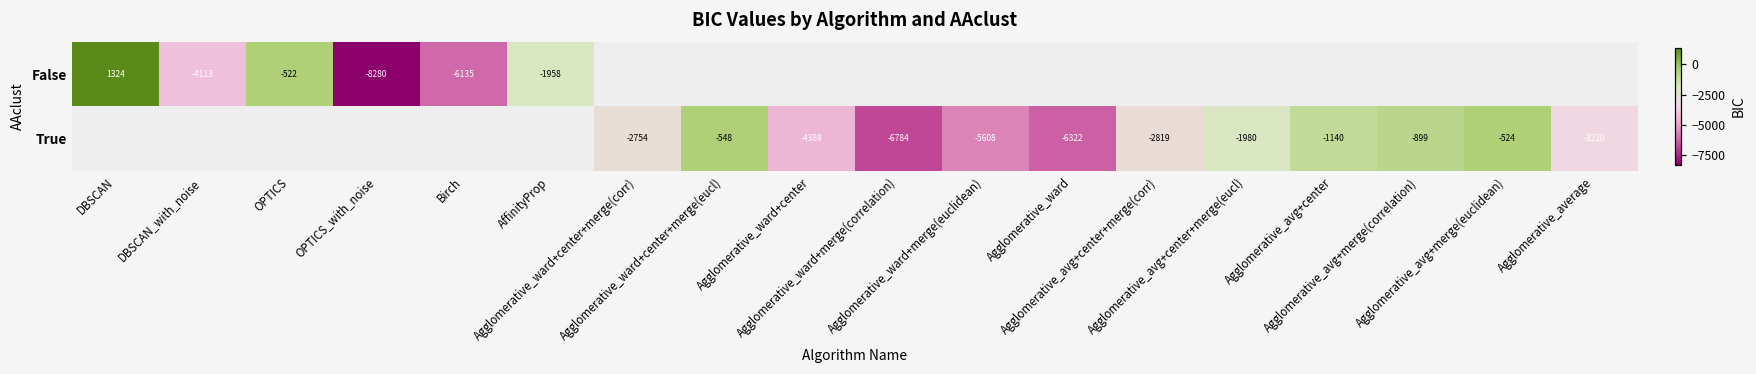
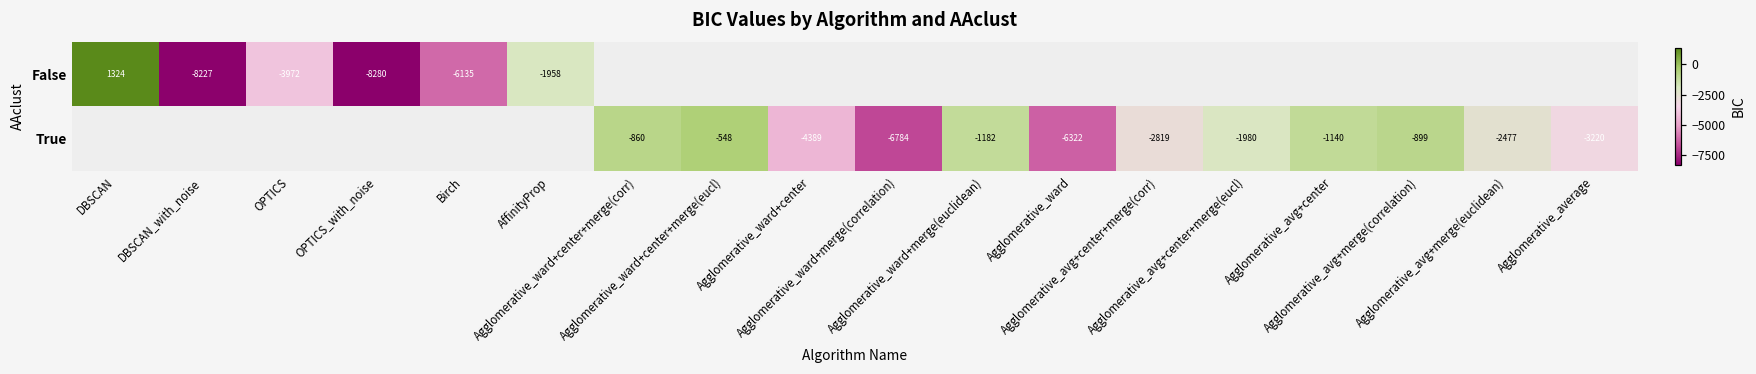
  {
    "False": {
      "DBSCAN": 1324,
-     "DBSCAN_with_noise": -4113,
-     "OPTICS": -522,
+     "DBSCAN_with_noise": -8227,
+     "OPTICS": -3972,
      "OPTICS_with_noise": -8280,
      "Birch": -6135,
      "AffinityProp": -1958
    },
    "True": {
-     "Agglomerative_ward+center+merge(corr)": -2754,
+     "Agglomerative_ward+center+merge(corr)": -860,
      "Agglomerative_ward+center+merge(eucl)": -548,
      "Agglomerative_ward+center": -4389,
      "Agglomerative_ward+merge(correlation)": -6784,
-     "Agglomerative_ward+merge(euclidean)": -5608,
+     "Agglomerative_ward+merge(euclidean)": -1182,
      "Agglomerative_ward": -6322,
      "Agglomerative_avg+center+merge(corr)": -2819,
      "Agglomerative_avg+center+merge(eucl)": -1980,
      "Agglomerative_avg+center": -1140,
      "Agglomerative_avg+merge(correlation)": -899,
-     "Agglomerative_avg+merge(euclidean)": -524
+     "Agglomerative_avg+merge(euclidean)": -2477
    }
  }
